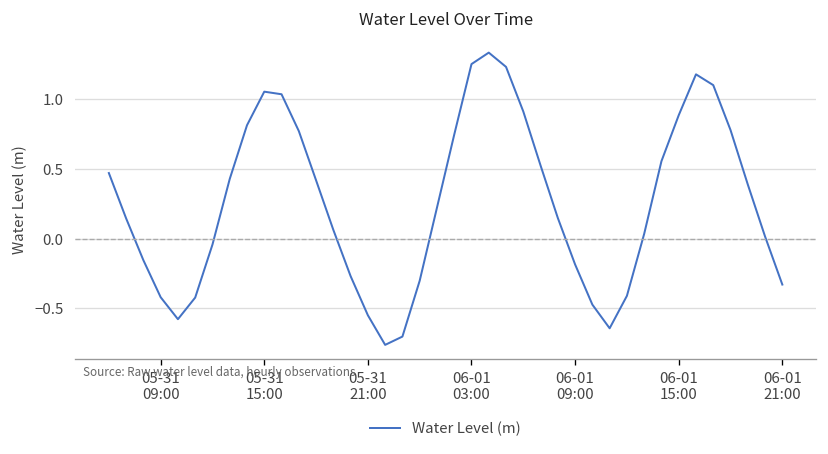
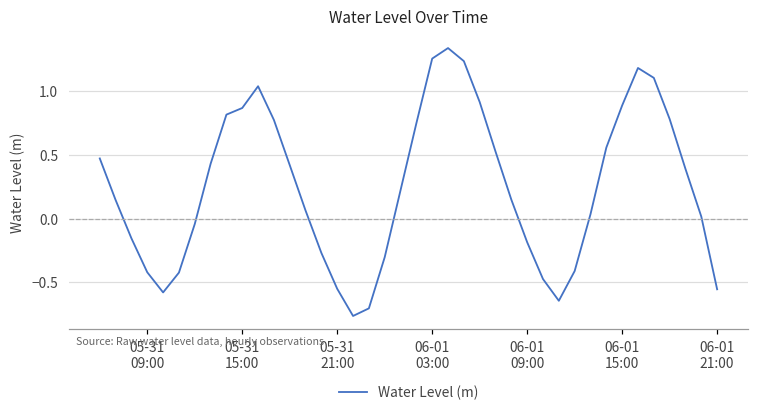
  {
    "05-31 09:00": -0.42,
-   "05-31 15:00": 1.06,
+   "05-31 15:00": 0.87,
    "05-31 21:00": -0.55,
    "06-01 03:00": 1.25,
    "06-01 09:00": -0.19,
    "06-01 15:00": 0.89,
-   "06-01 21:00": -0.33
+   "06-01 21:00": -0.55
  }
